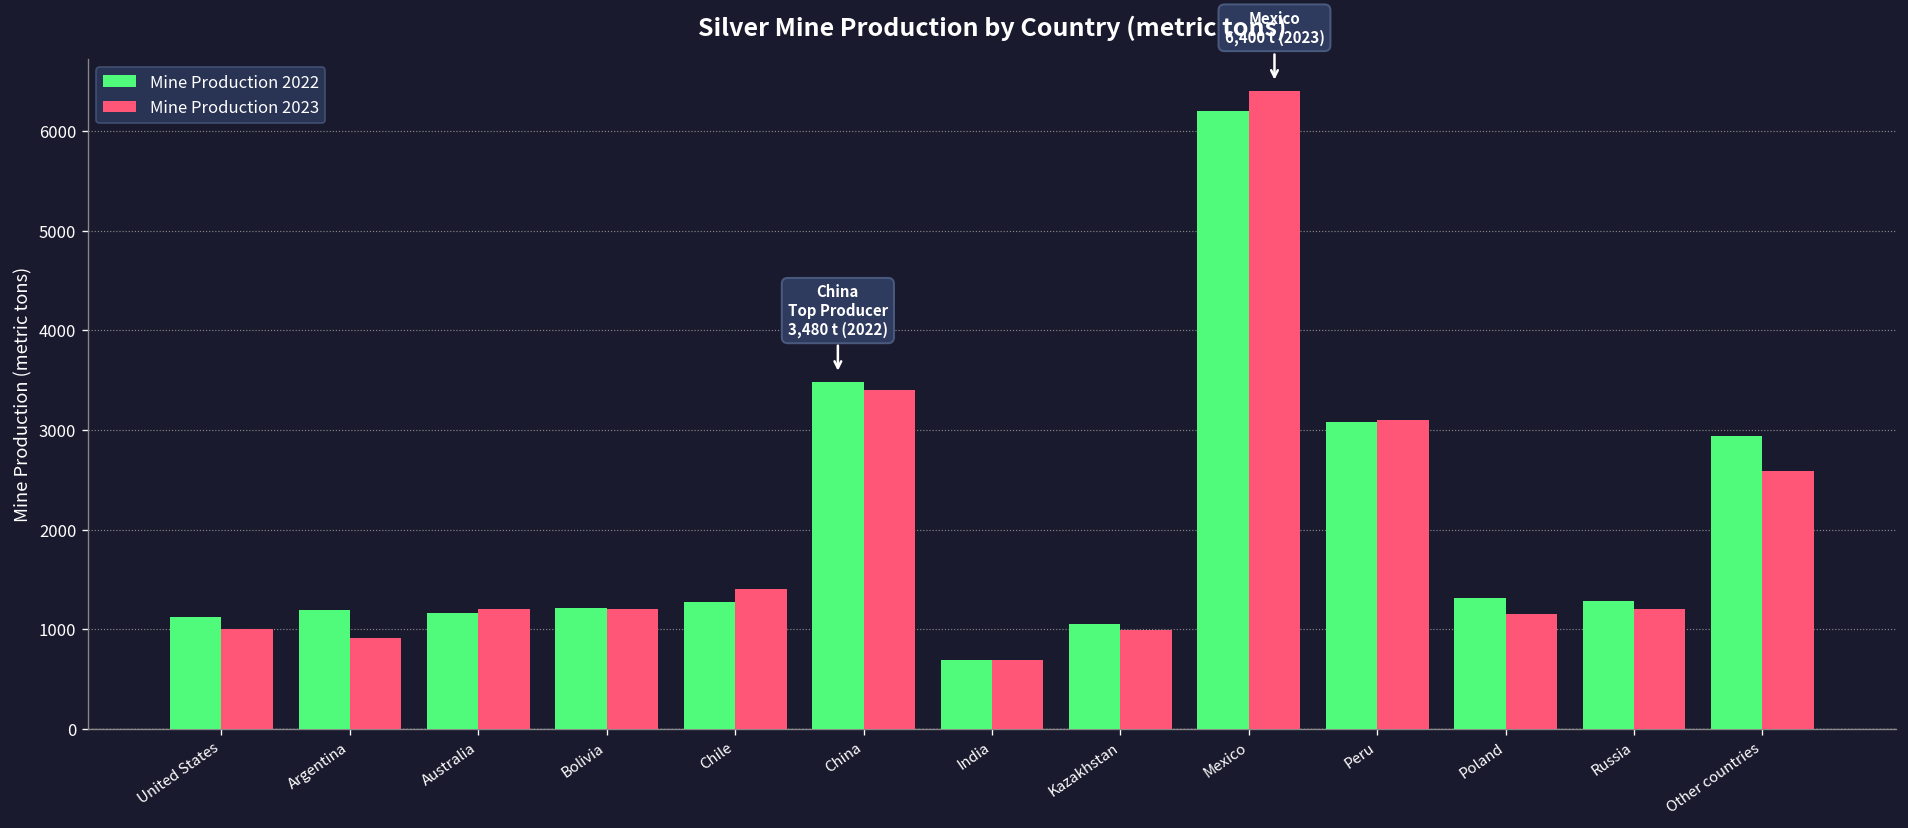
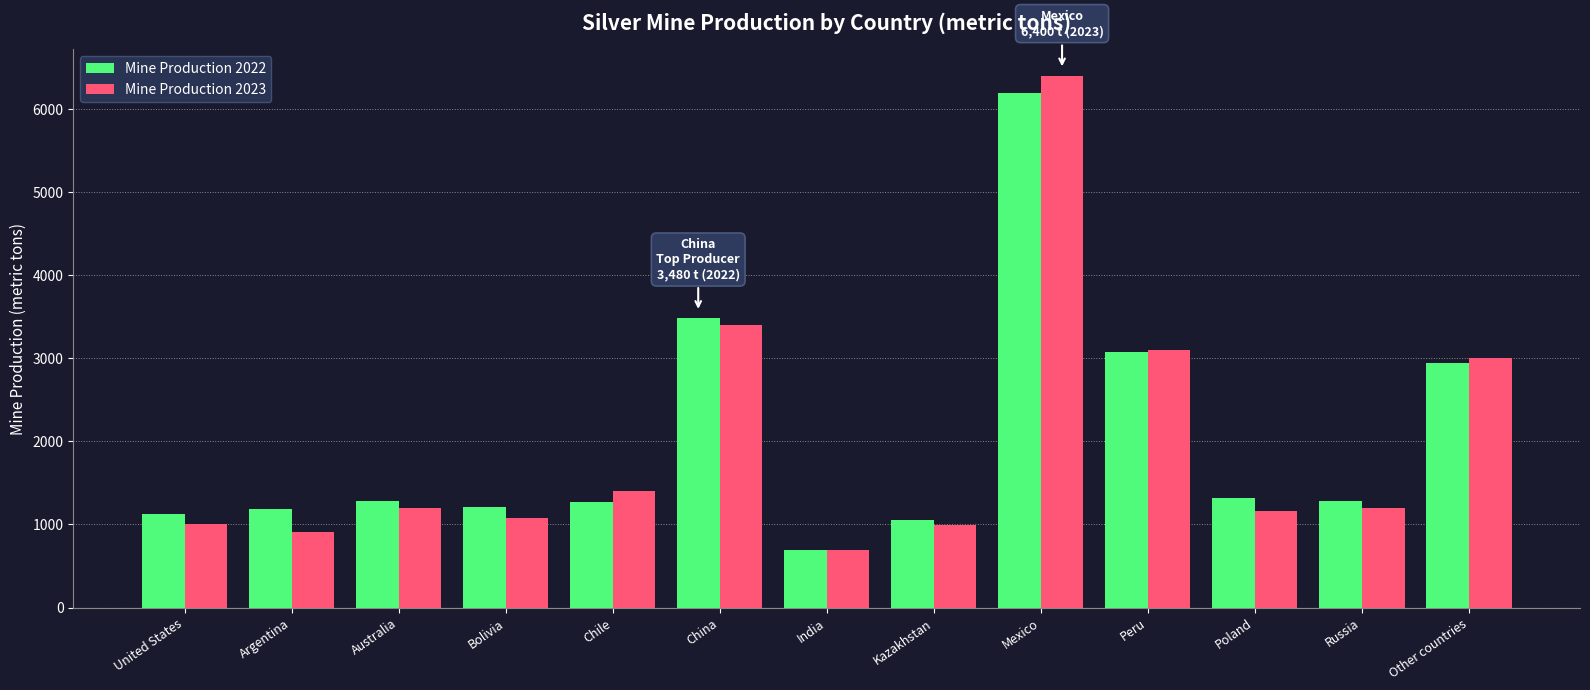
  {
    "Mine Production 2022": {
      "United States": 1100,
      "Argentina": 1200,
-     "Australia": 1200,
+     "Australia": 1300,
      "Bolivia": 1200,
      "Chile": 1300,
      "China": 3500,
      "India": 700,
      "Kazakhstan": 1100,
      "Mexico": 6200,
      "Peru": 3100,
      "Poland": 1300,
      "Russia": 1300,
      "Other countries": 2900
    },
    "Mine Production 2023": {
      "United States": 1000,
      "Argentina": 900,
      "Australia": 1200,
-     "Bolivia": 1200,
+     "Bolivia": 1100,
      "Chile": 1400,
      "China": 3400,
      "India": 700,
      "Kazakhstan": 1000,
      "Mexico": 6400,
      "Peru": 3100,
      "Poland": 1200,
      "Russia": 1200,
-     "Other countries": 2600
+     "Other countries": 3000
    }
  }
